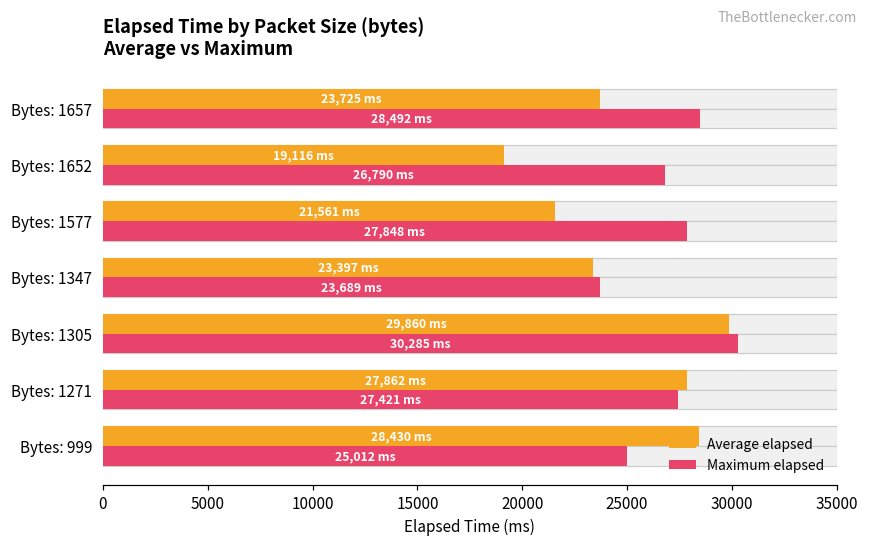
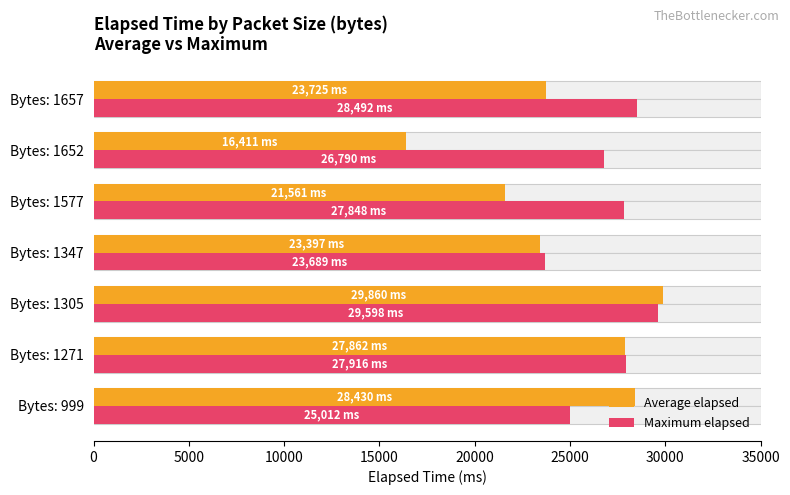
  {
    "Average elapsed": {
-     "Bytes: 1652": "19,116"
+     "Bytes: 1652": "16,411"
    },
    "Maximum elapsed": {
-     "Bytes: 1305": "30,285",
-     "Bytes: 1271": "27,421"
+     "Bytes: 1305": "29,598",
+     "Bytes: 1271": "27,916"
    }
  }
